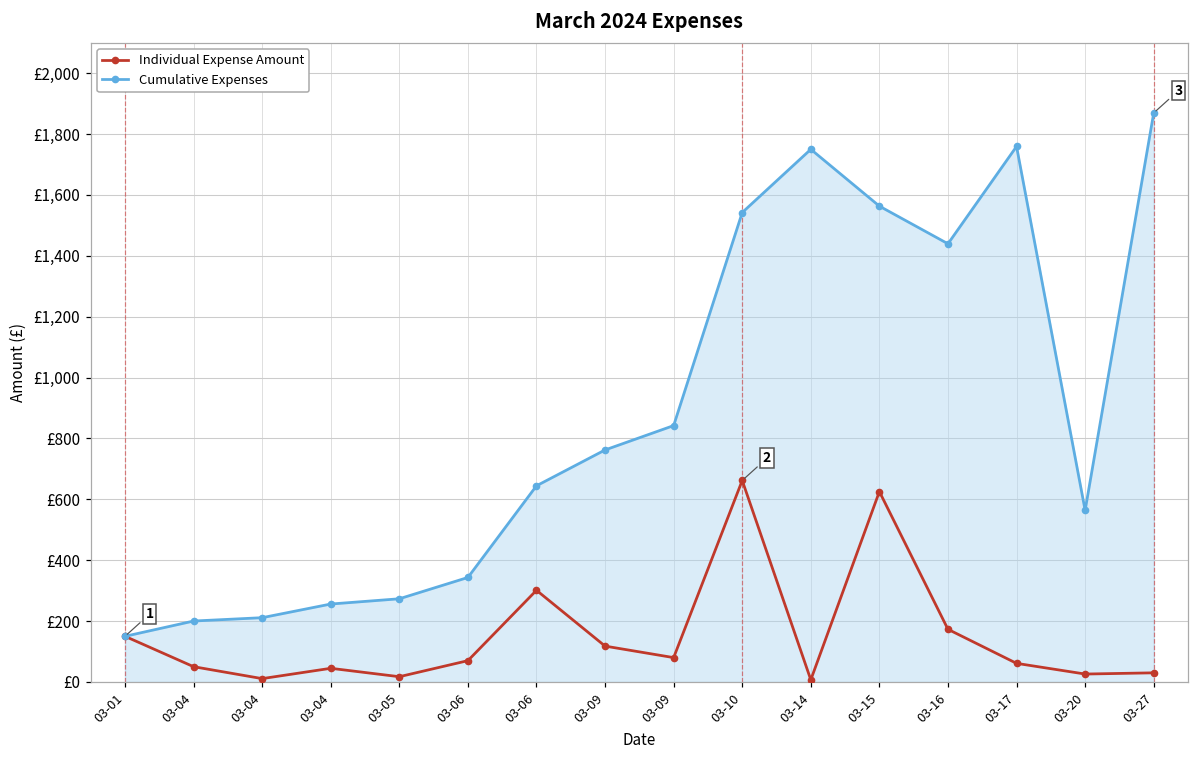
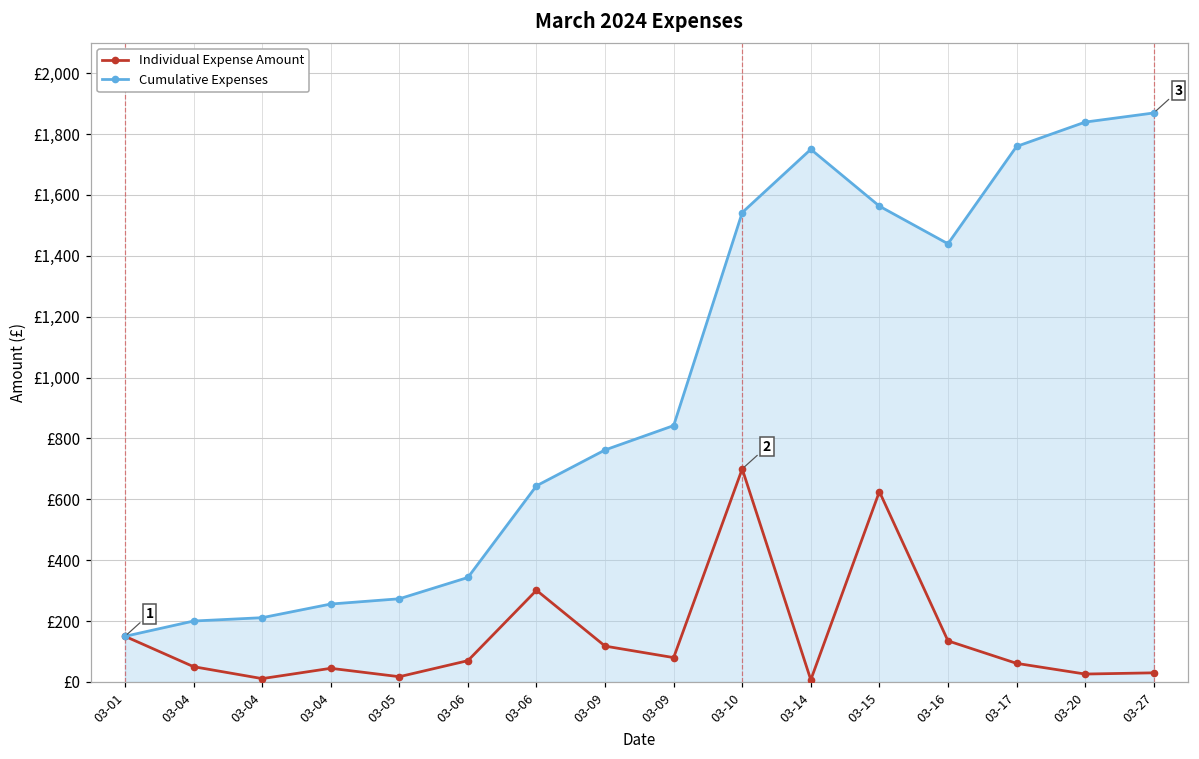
  {
    "Individual Expense Amount": {
      "03-05": "£20",
-     "03-10": "£660",
+     "03-10": "£700",
      "03-14": "£10",
      "03-15": "£630",
-     "03-16": "£170",
+     "03-16": "£140",
      "03-17": "£60",
      "03-20": "£30",
      "03-27": "£30"
    },
    "Cumulative Expenses": {
      "03-05": "£270",
      "03-10": "£1,540",
      "03-14": "£1,750",
      "03-15": "£1,560",
      "03-16": "£1,440",
      "03-17": "£1,760",
-     "03-20": "£560"
+     "03-20": "£1,840"
    }
  }
